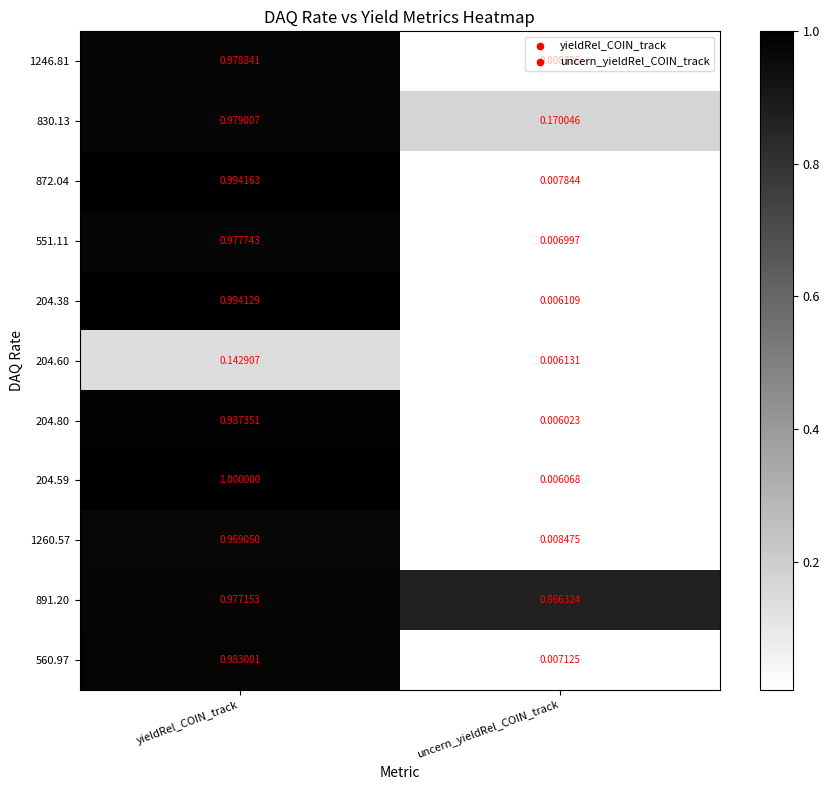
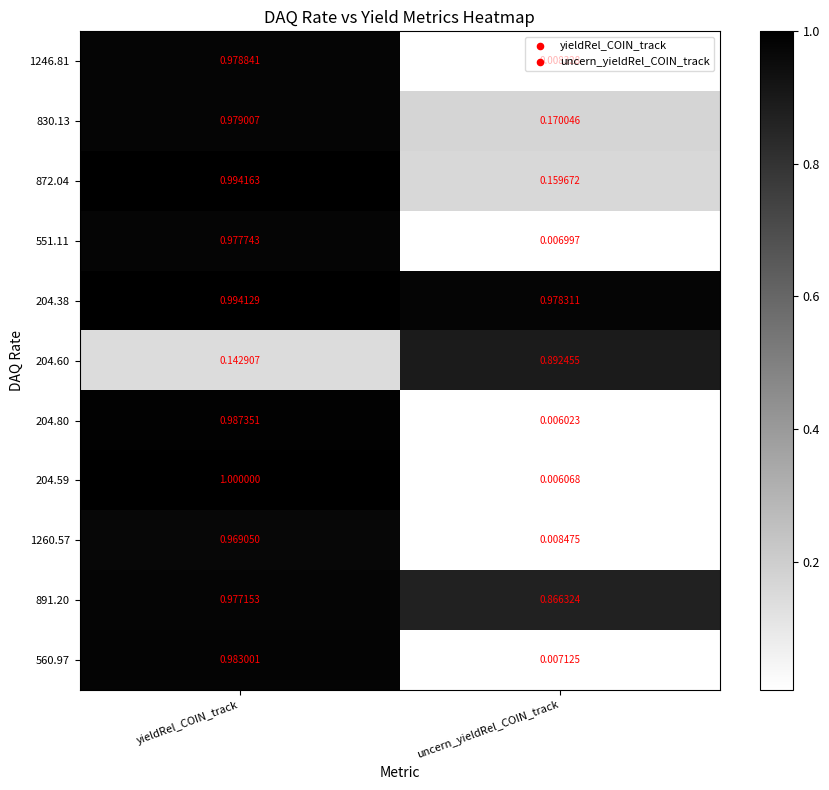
  {
    "1246.81": {
      "yieldRel_COIN_track": 0.978841
    },
    "830.13": {
      "yieldRel_COIN_track": 0.979007,
      "uncern_yieldRel_COIN_track": 0.170046
    },
    "872.04": {
      "yieldRel_COIN_track": 0.994163,
-     "uncern_yieldRel_COIN_track": 0.007844
+     "uncern_yieldRel_COIN_track": 0.159672
    },
    "551.11": {
      "yieldRel_COIN_track": 0.977743,
      "uncern_yieldRel_COIN_track": 0.006997
    },
    "204.38": {
      "yieldRel_COIN_track": 0.994129,
-     "uncern_yieldRel_COIN_track": 0.006109
+     "uncern_yieldRel_COIN_track": 0.978311
    },
    "204.60": {
      "yieldRel_COIN_track": 0.142907,
-     "uncern_yieldRel_COIN_track": 0.006131
+     "uncern_yieldRel_COIN_track": 0.892455
    },
    "204.80": {
      "yieldRel_COIN_track": 0.987351,
      "uncern_yieldRel_COIN_track": 0.006023
    },
    "204.59": {
      "yieldRel_COIN_track": 1.000000,
      "uncern_yieldRel_COIN_track": 0.006068
    },
    "1260.57": {
      "yieldRel_COIN_track": 0.969050,
      "uncern_yieldRel_COIN_track": 0.008475
    },
    "891.20": {
      "yieldRel_COIN_track": 0.977153,
      "uncern_yieldRel_COIN_track": 0.866324
    },
    "560.97": {
      "yieldRel_COIN_track": 0.983001,
      "uncern_yieldRel_COIN_track": 0.007125
    }
  }
